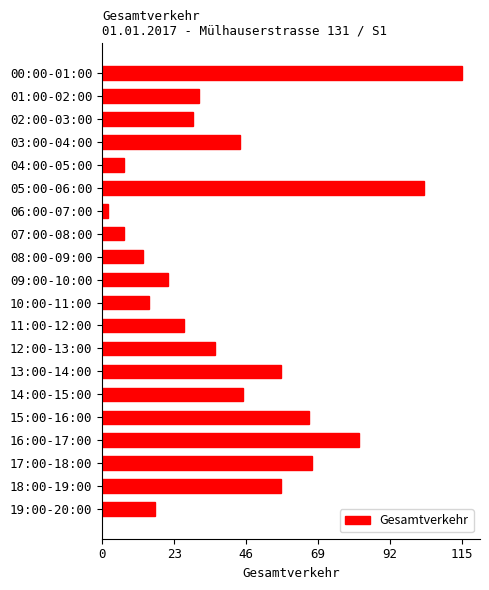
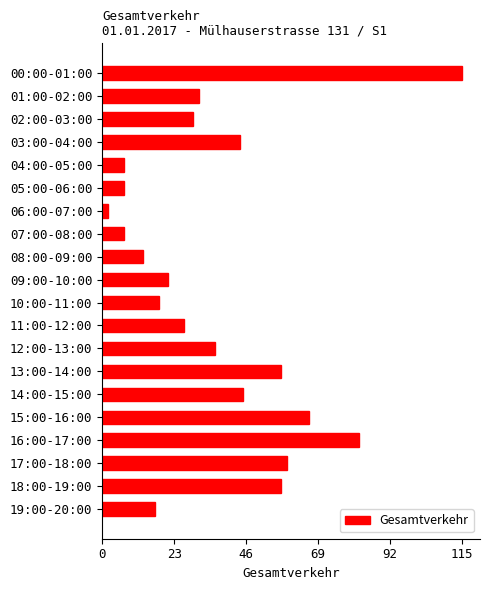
  {
    "00:00-01:00": 115,
    "01:00-02:00": 31,
    "02:00-03:00": 29,
    "03:00-04:00": 44,
    "04:00-05:00": 7,
-   "05:00-06:00": 103,
+   "05:00-06:00": 7,
    "06:00-07:00": 2,
    "07:00-08:00": 7,
    "08:00-09:00": 13,
    "09:00-10:00": 21,
-   "10:00-11:00": 15,
+   "10:00-11:00": 18,
    "11:00-12:00": 26,
    "12:00-13:00": 36,
    "13:00-14:00": 57,
    "14:00-15:00": 45,
    "15:00-16:00": 66,
    "16:00-17:00": 82,
-   "17:00-18:00": 67,
+   "17:00-18:00": 59,
    "18:00-19:00": 57,
    "19:00-20:00": 17
  }
